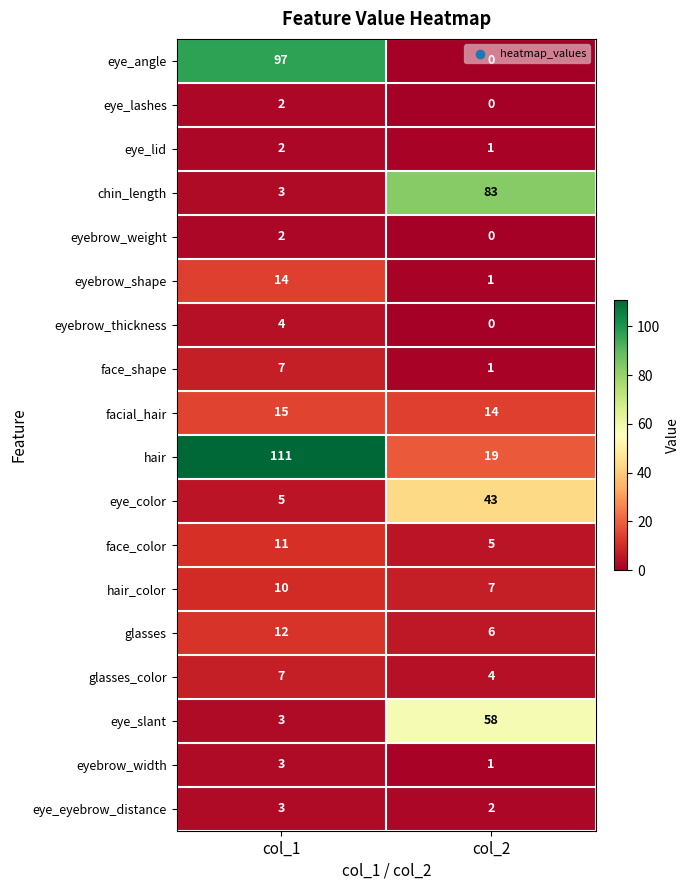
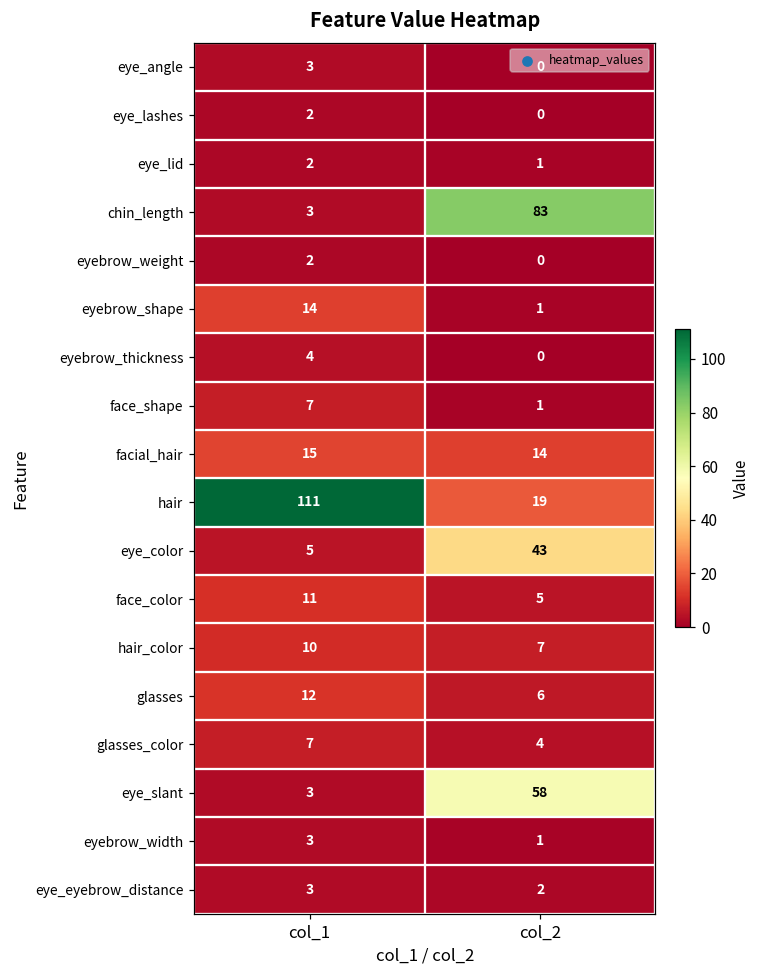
  {
    "eye_angle": {
-     "col_1": 97
+     "col_1": 3
    },
    "eye_lashes": {
      "col_1": 2,
      "col_2": 0
    },
    "eye_lid": {
      "col_1": 2,
      "col_2": 1
    },
    "chin_length": {
      "col_1": 3,
      "col_2": 83
    },
    "eyebrow_weight": {
      "col_1": 2,
      "col_2": 0
    },
    "eyebrow_shape": {
      "col_1": 14,
      "col_2": 1
    },
    "eyebrow_thickness": {
      "col_1": 4,
      "col_2": 0
    },
    "face_shape": {
      "col_1": 7,
      "col_2": 1
    },
    "facial_hair": {
      "col_1": 15,
      "col_2": 14
    },
    "hair": {
      "col_1": 111,
      "col_2": 19
    },
    "eye_color": {
      "col_1": 5,
      "col_2": 43
    },
    "face_color": {
      "col_1": 11,
      "col_2": 5
    },
    "hair_color": {
      "col_1": 10,
      "col_2": 7
    },
    "glasses": {
      "col_1": 12,
      "col_2": 6
    },
    "glasses_color": {
      "col_1": 7,
      "col_2": 4
    },
    "eye_slant": {
      "col_1": 3,
      "col_2": 58
    },
    "eyebrow_width": {
      "col_1": 3,
      "col_2": 1
    },
    "eye_eyebrow_distance": {
      "col_1": 3,
      "col_2": 2
    }
  }
